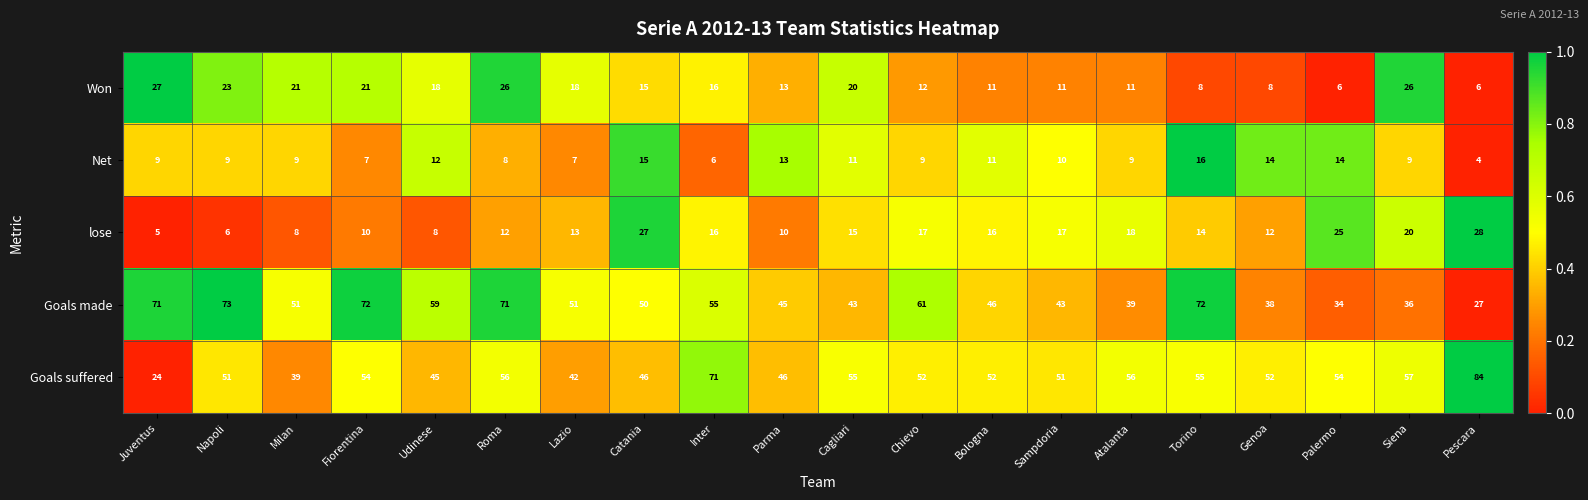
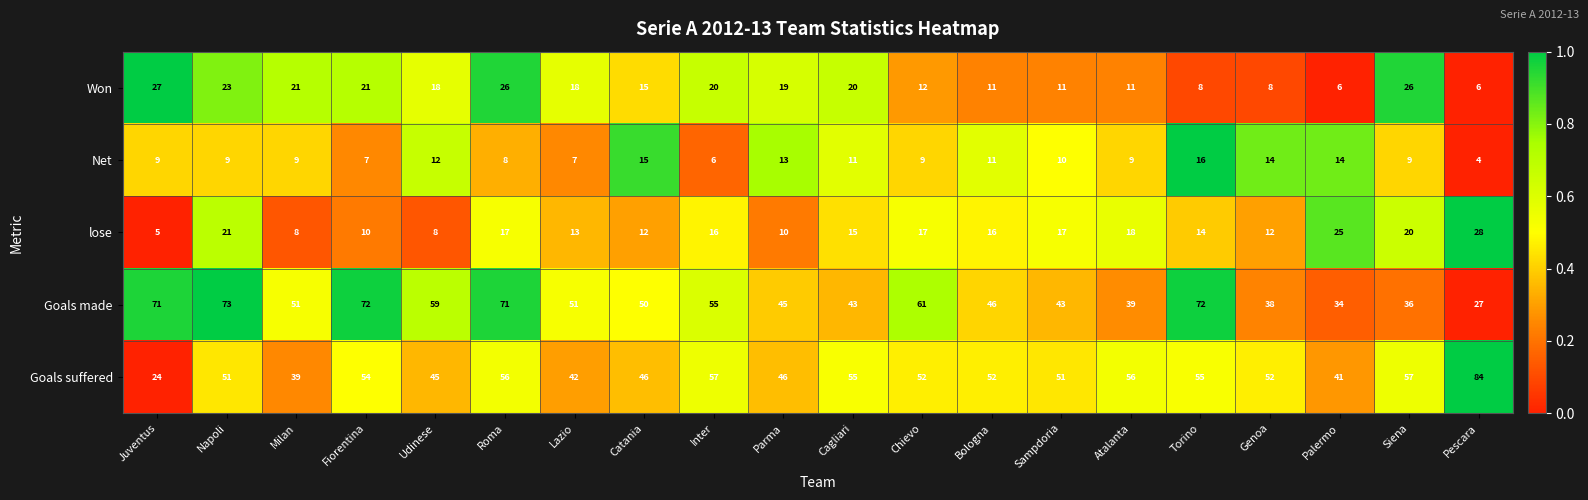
  {
    "Won": {
      "Juventus": 27,
      "Napoli": 23,
      "Milan": 21,
      "Fiorentina": 21,
      "Udinese": 18,
      "Roma": 26,
      "Lazio": 18,
      "Catania": 15,
-     "Inter": 16,
-     "Parma": 13,
+     "Inter": 20,
+     "Parma": 19,
      "Cagliari": 20,
      "Chievo": 12,
      "Bologna": 11,
      "Sampdoria": 11,
      "Atalanta": 11,
      "Torino": 8,
      "Genoa": 8,
      "Palermo": 6,
      "Siena": 26,
      "Pescara": 6
    },
    "Net": {
      "Juventus": 9,
      "Napoli": 9,
      "Milan": 9,
      "Fiorentina": 7,
      "Udinese": 12,
      "Roma": 8,
      "Lazio": 7,
      "Catania": 15,
      "Inter": 6,
      "Parma": 13,
      "Cagliari": 11,
      "Chievo": 9,
      "Bologna": 11,
      "Sampdoria": 10,
      "Atalanta": 9,
      "Torino": 16,
      "Genoa": 14,
      "Palermo": 14,
      "Siena": 9,
      "Pescara": 4
    },
    "lose": {
      "Juventus": 5,
-     "Napoli": 6,
+     "Napoli": 21,
      "Milan": 8,
      "Fiorentina": 10,
      "Udinese": 8,
-     "Roma": 12,
+     "Roma": 17,
      "Lazio": 13,
-     "Catania": 27,
+     "Catania": 12,
      "Inter": 16,
      "Parma": 10,
      "Cagliari": 15,
      "Chievo": 17,
      "Bologna": 16,
      "Sampdoria": 17,
      "Atalanta": 18,
      "Torino": 14,
      "Genoa": 12,
      "Palermo": 25,
      "Siena": 20,
      "Pescara": 28
    },
    "Goals made": {
      "Juventus": 71,
      "Napoli": 73,
      "Milan": 51,
      "Fiorentina": 72,
      "Udinese": 59,
      "Roma": 71,
      "Lazio": 51,
      "Catania": 50,
      "Inter": 55,
      "Parma": 45,
      "Cagliari": 43,
      "Chievo": 61,
      "Bologna": 46,
      "Sampdoria": 43,
      "Atalanta": 39,
      "Torino": 72,
      "Genoa": 38,
      "Palermo": 34,
      "Siena": 36,
      "Pescara": 27
    },
    "Goals suffered": {
      "Juventus": 24,
      "Napoli": 51,
      "Milan": 39,
      "Fiorentina": 54,
      "Udinese": 45,
      "Roma": 56,
      "Lazio": 42,
      "Catania": 46,
-     "Inter": 71,
+     "Inter": 57,
      "Parma": 46,
      "Cagliari": 55,
      "Chievo": 52,
      "Bologna": 52,
      "Sampdoria": 51,
      "Atalanta": 56,
      "Torino": 55,
      "Genoa": 52,
-     "Palermo": 54,
+     "Palermo": 41,
      "Siena": 57,
      "Pescara": 84
    }
  }
